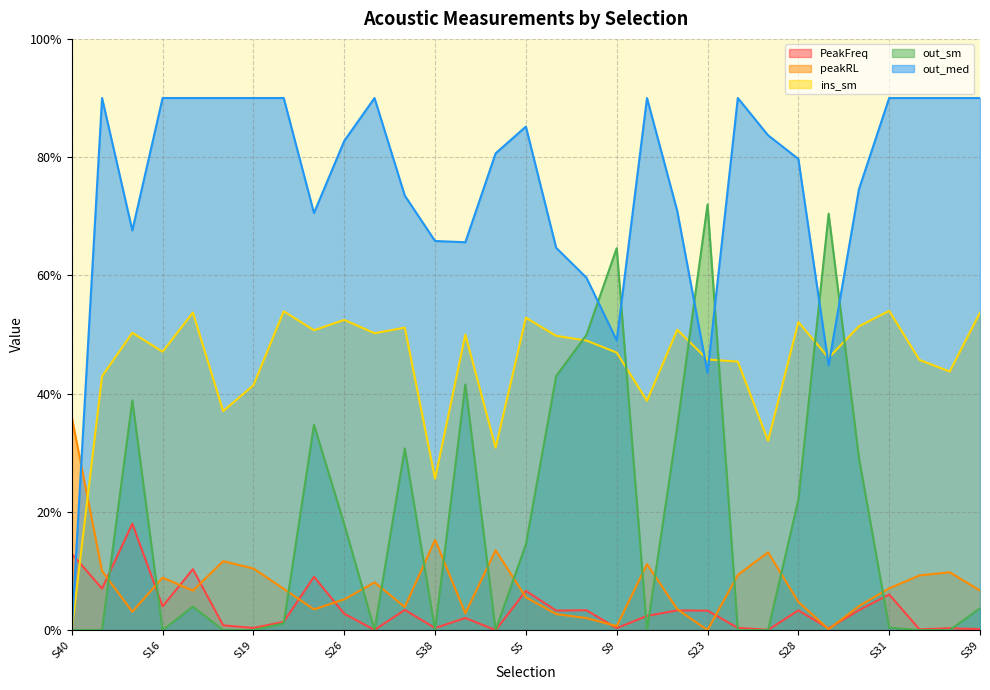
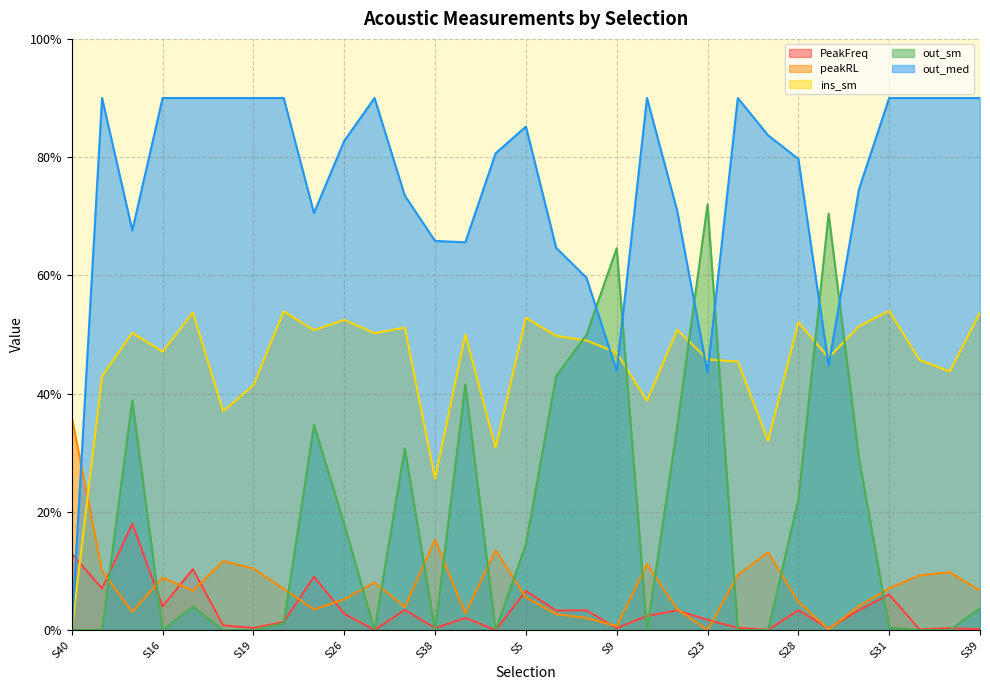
  {
    "PeakFreq": {
      "S40": "13%",
      "S16": "4%",
      "S26": "3%",
      "S5": "7%",
-     "S23": "3%",
+     "S23": "2%",
      "S28": "3%",
      "S31": "6%",
      "S39": "0%"
    },
    "out_sm": {
      "S16": "0%",
      "S26": "18%",
      "S5": "15%",
      "S9": "65%",
      "S23": "72%",
      "S28": "22%",
      "S31": "0%",
      "S39": "4%"
    },
    "out_med": {
      "S16": "90%",
      "S19": "90%",
      "S26": "83%",
      "S38": "66%",
      "S5": "85%",
-     "S9": "49%",
+     "S9": "44%",
      "S23": "44%",
      "S28": "80%",
      "S31": "90%",
      "S39": "90%"
    }
  }
